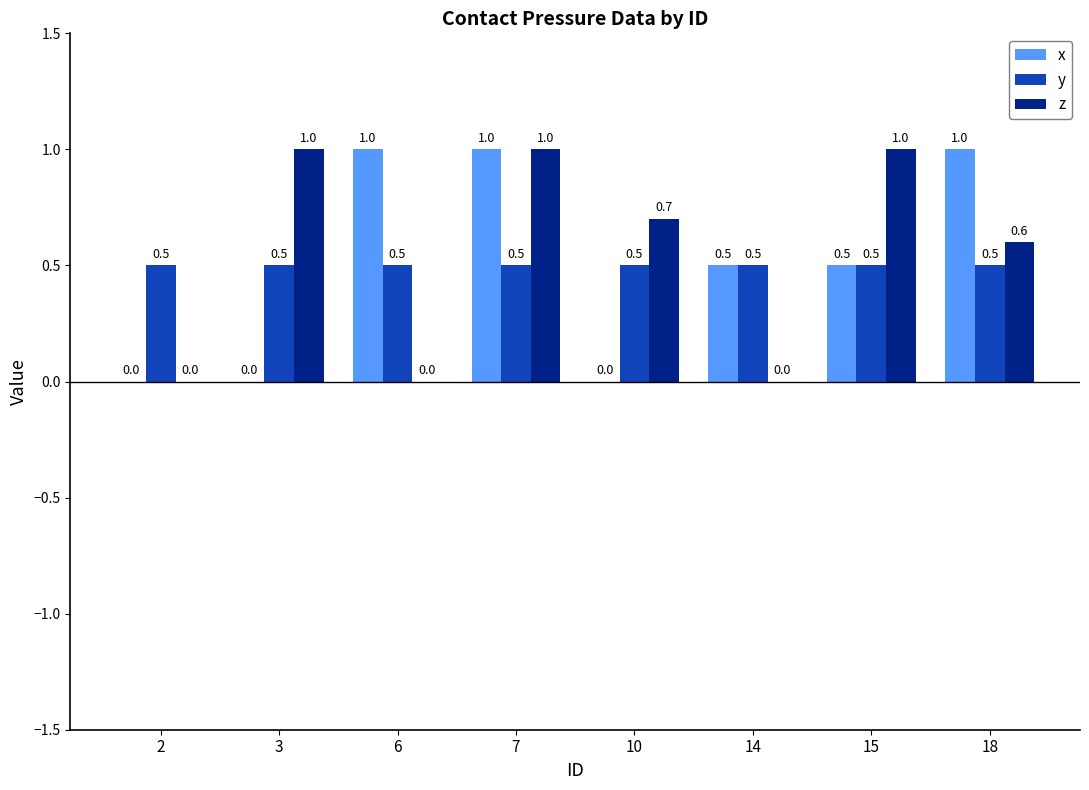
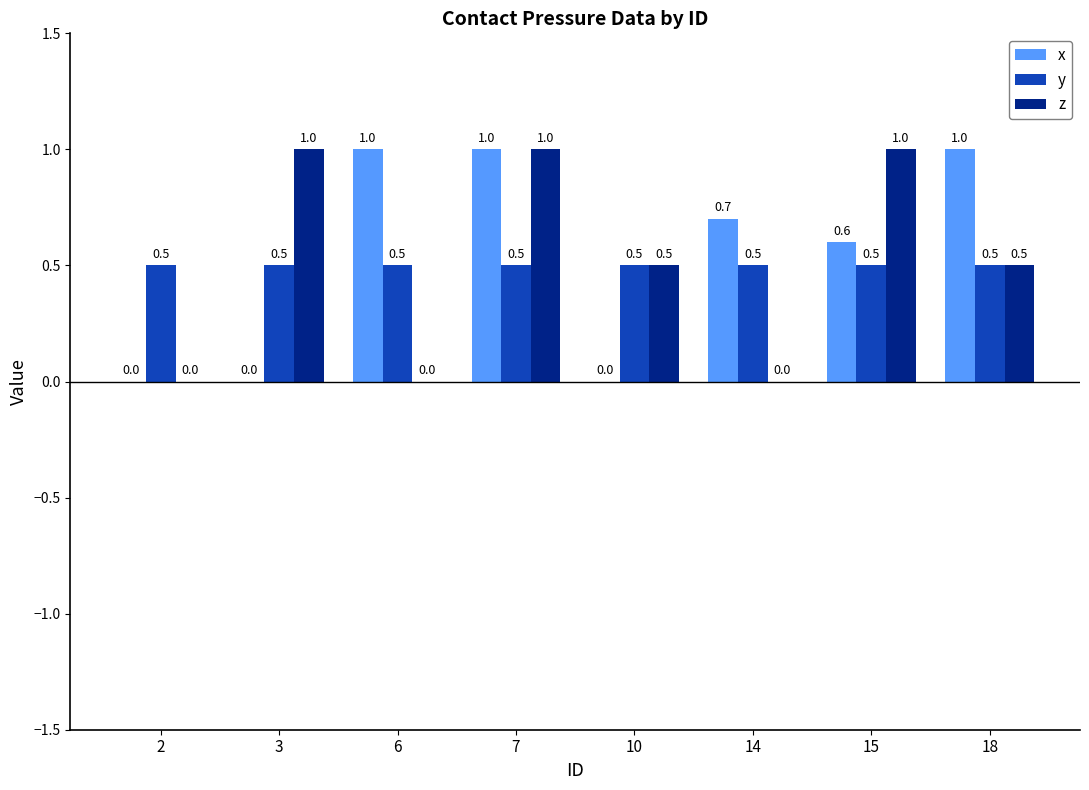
  {
    "x": {
      "2": 0.0,
      "3": 0.0,
      "6": 1.0,
      "7": 1.0,
      "10": 0.0,
-     "14": 0.5,
-     "15": 0.5,
+     "14": 0.7,
+     "15": 0.6,
      "18": 1.0
    },
    "y": {
      "2": 0.5,
      "3": 0.5,
      "6": 0.5,
      "7": 0.5,
      "10": 0.5,
      "14": 0.5,
      "15": 0.5,
      "18": 0.5
    },
    "z": {
      "2": 0.0,
      "3": 1.0,
      "6": 0.0,
      "7": 1.0,
-     "10": 0.7,
+     "10": 0.5,
      "14": 0.0,
      "15": 1.0,
-     "18": 0.6
+     "18": 0.5
    }
  }
